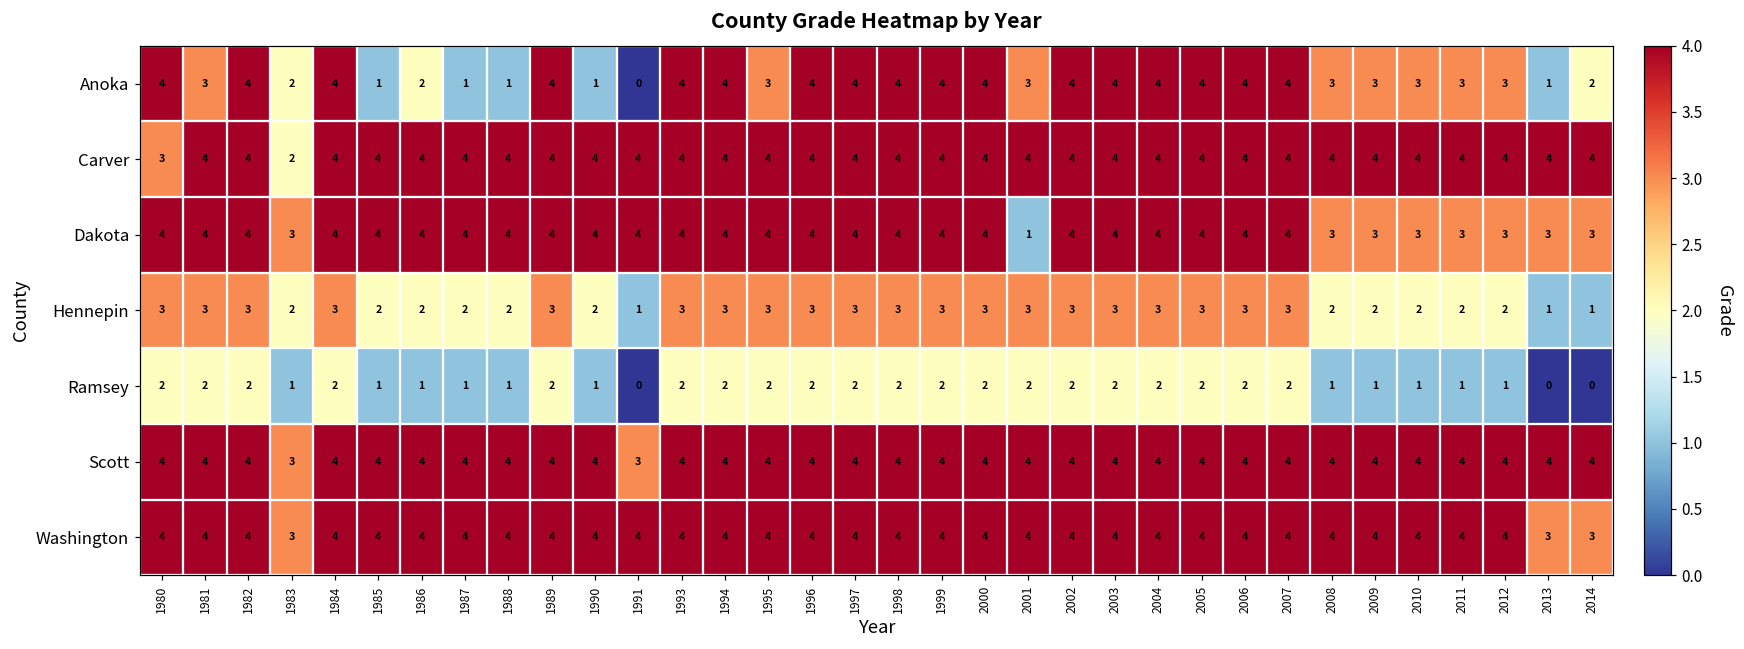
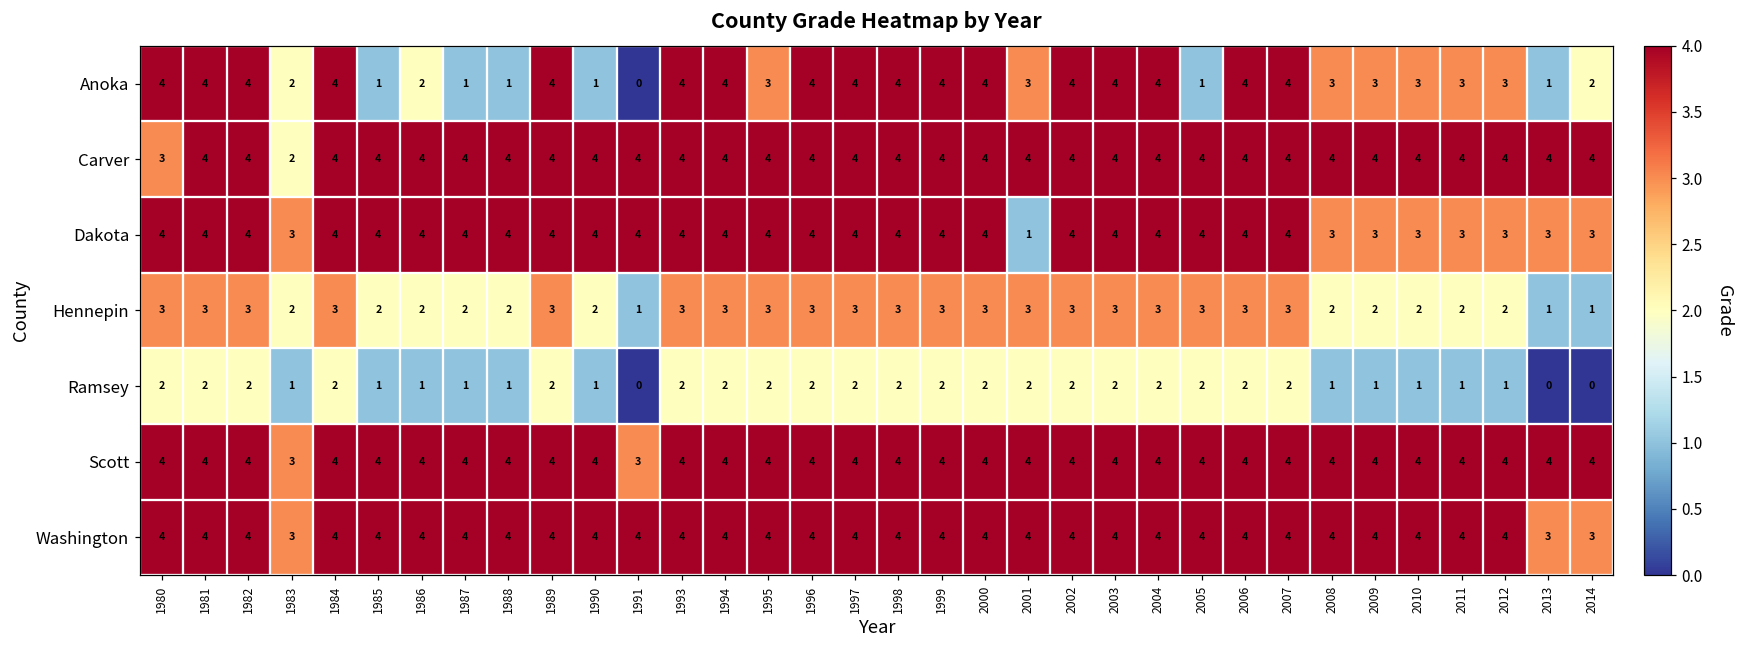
  {
    "Anoka": {
      "1980": 4,
-     "1981": 3,
+     "1981": 4,
      "1982": 4,
      "1983": 2,
      "1984": 4,
      "1985": 1,
      "1986": 2,
      "1987": 1,
      "1988": 1,
      "1989": 4,
      "1990": 1,
      "1991": 0,
      "1993": 4,
      "1994": 4,
      "1995": 3,
      "1996": 4,
      "1997": 4,
      "1998": 4,
      "1999": 4,
      "2000": 4,
      "2001": 3,
      "2002": 4,
      "2003": 4,
      "2004": 4,
-     "2005": 4,
+     "2005": 1,
      "2006": 4,
      "2007": 4,
      "2008": 3,
      "2009": 3,
      "2010": 3,
      "2011": 3,
      "2012": 3,
      "2013": 1,
      "2014": 2
    }
  }
